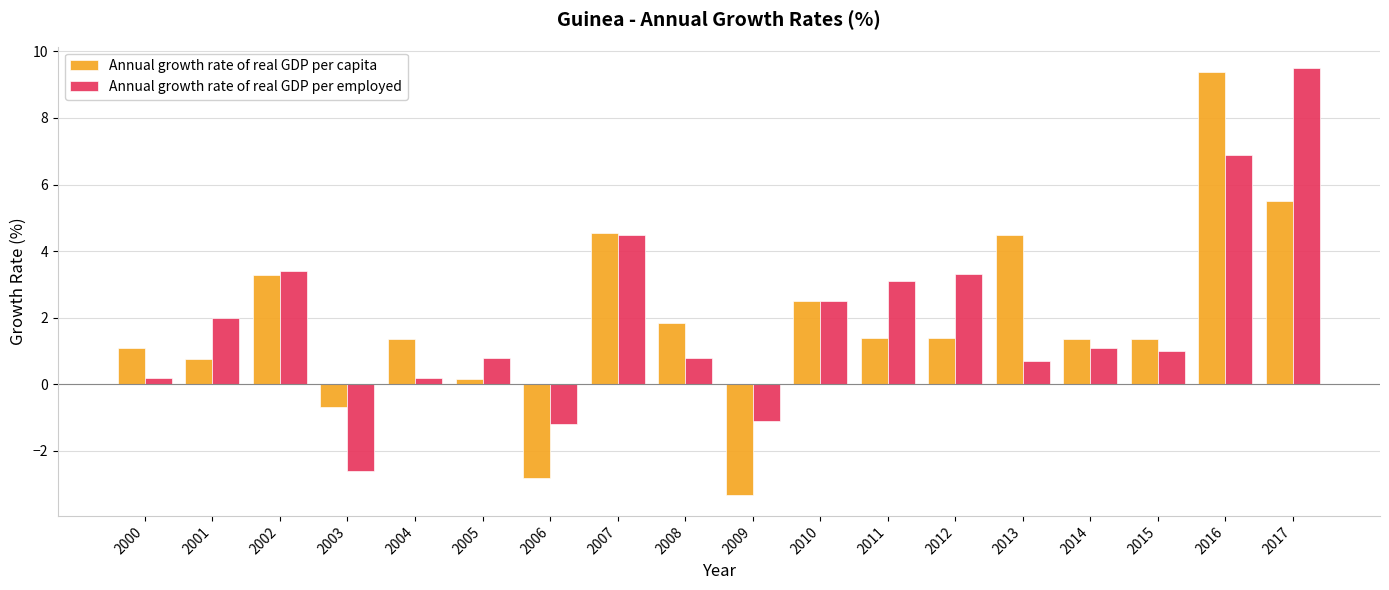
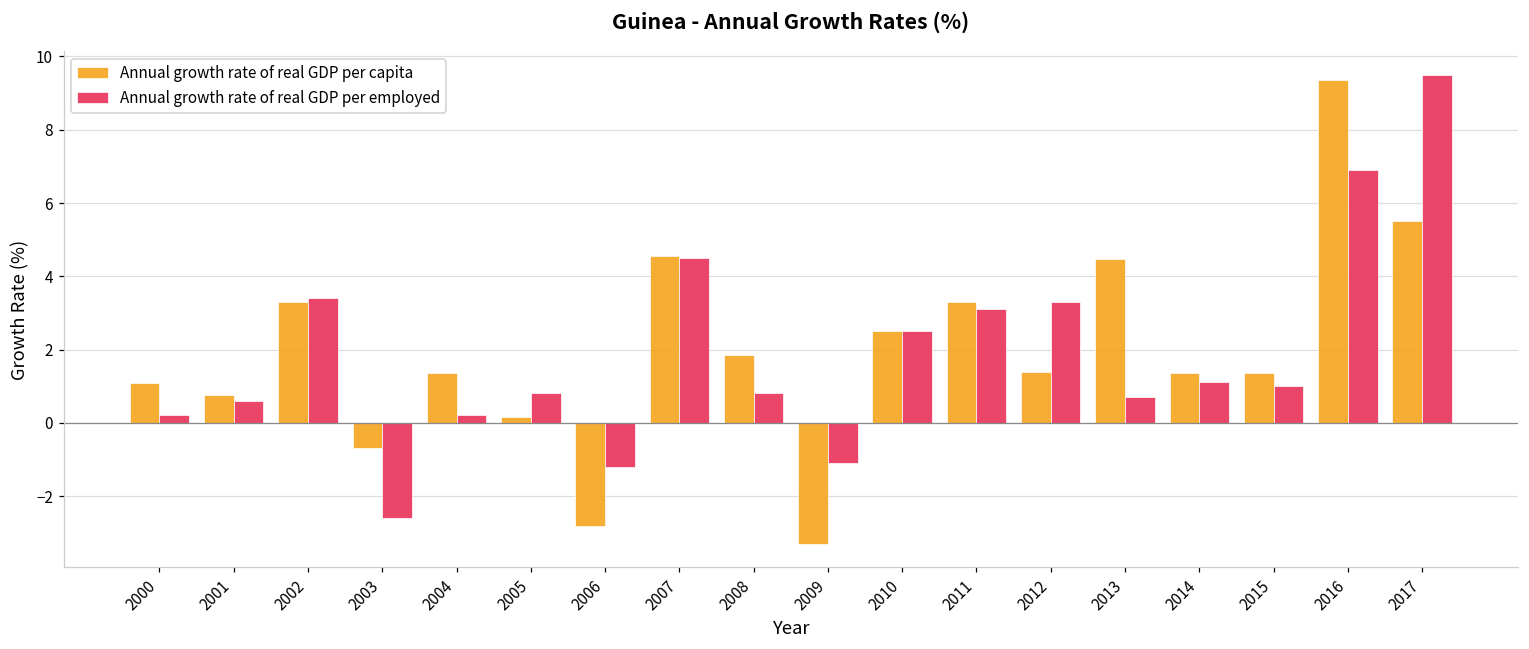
  {
    "Annual growth rate of real GDP per capita": {
      "2000": 1.1,
      "2001": 0.8,
      "2002": 3.3,
      "2003": -0.7,
      "2004": 1.4,
      "2005": 0.2,
      "2006": -2.8,
      "2007": 4.5,
      "2008": 1.9,
      "2009": -3.3,
      "2010": 2.5,
-     "2011": 1.4,
+     "2011": 3.3,
      "2012": 1.4,
      "2013": 4.5,
      "2014": 1.4,
      "2015": 1.4,
      "2016": 9.4,
      "2017": 5.5
    },
    "Annual growth rate of real GDP per employed": {
      "2000": 0.2,
-     "2001": 2.0,
+     "2001": 0.6,
      "2002": 3.4,
      "2003": -2.6,
      "2004": 0.2,
      "2005": 0.8,
      "2006": -1.2,
      "2007": 4.5,
      "2008": 0.8,
      "2009": -1.1,
      "2010": 2.5,
      "2011": 3.1,
      "2012": 3.3,
      "2013": 0.7,
      "2014": 1.1,
      "2015": 1.0,
      "2016": 6.9,
      "2017": 9.5
    }
  }
